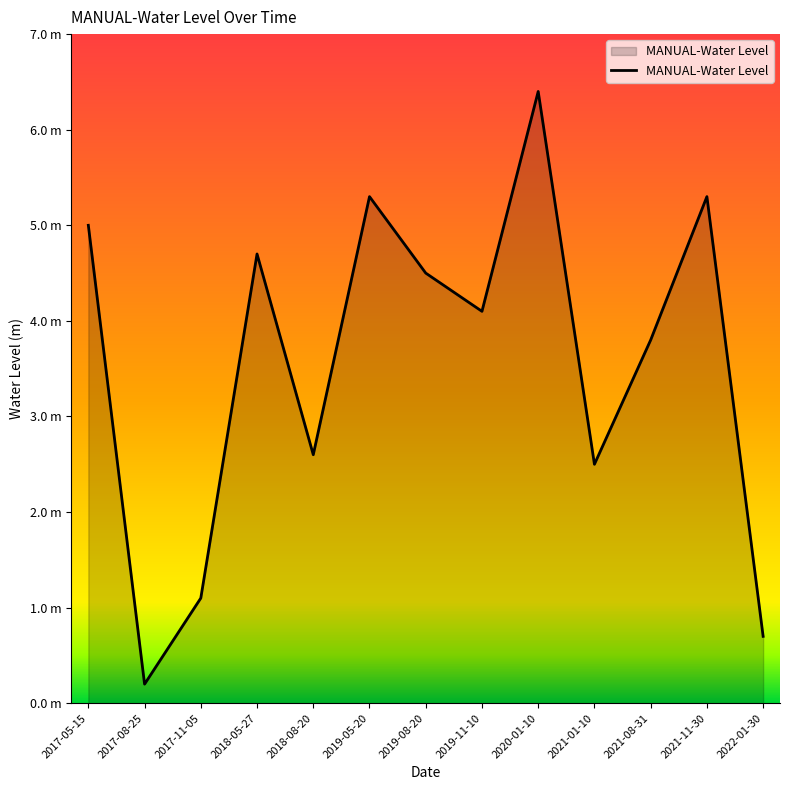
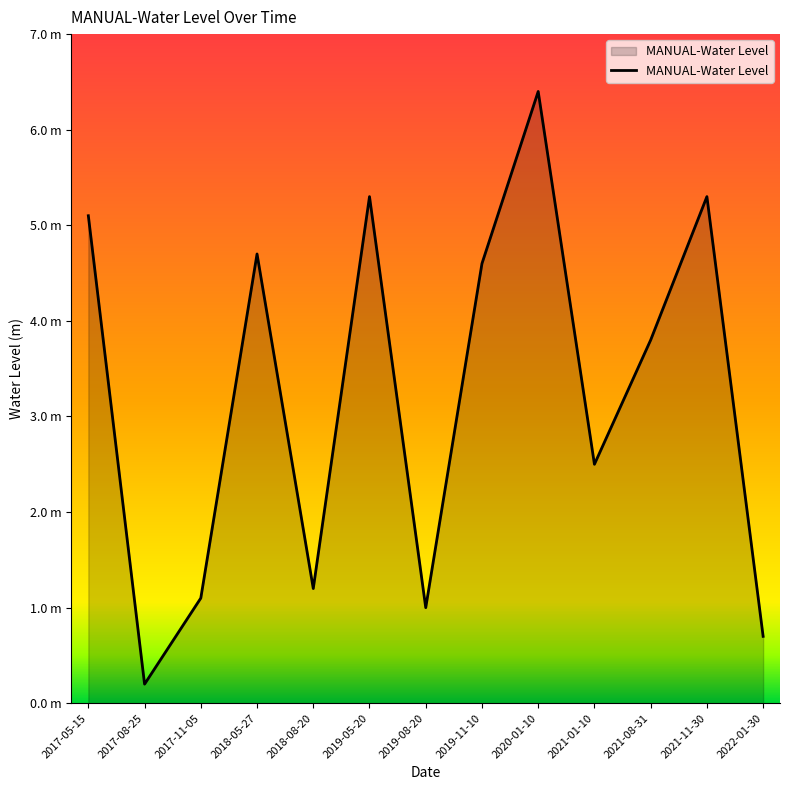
  {
-   "2017-05-15": "5.0 m",
+   "2017-05-15": "5.1 m",
    "2017-08-25": "0.2 m",
    "2017-11-05": "1.1 m",
    "2018-05-27": "4.7 m",
-   "2018-08-20": "2.6 m",
+   "2018-08-20": "1.2 m",
    "2019-05-20": "5.3 m",
-   "2019-08-20": "4.5 m",
-   "2019-11-10": "4.1 m",
+   "2019-08-20": "1.0 m",
+   "2019-11-10": "4.6 m",
    "2020-01-10": "6.4 m",
    "2021-01-10": "2.5 m",
    "2021-08-31": "3.8 m",
    "2021-11-30": "5.3 m",
    "2022-01-30": "0.7 m"
  }
